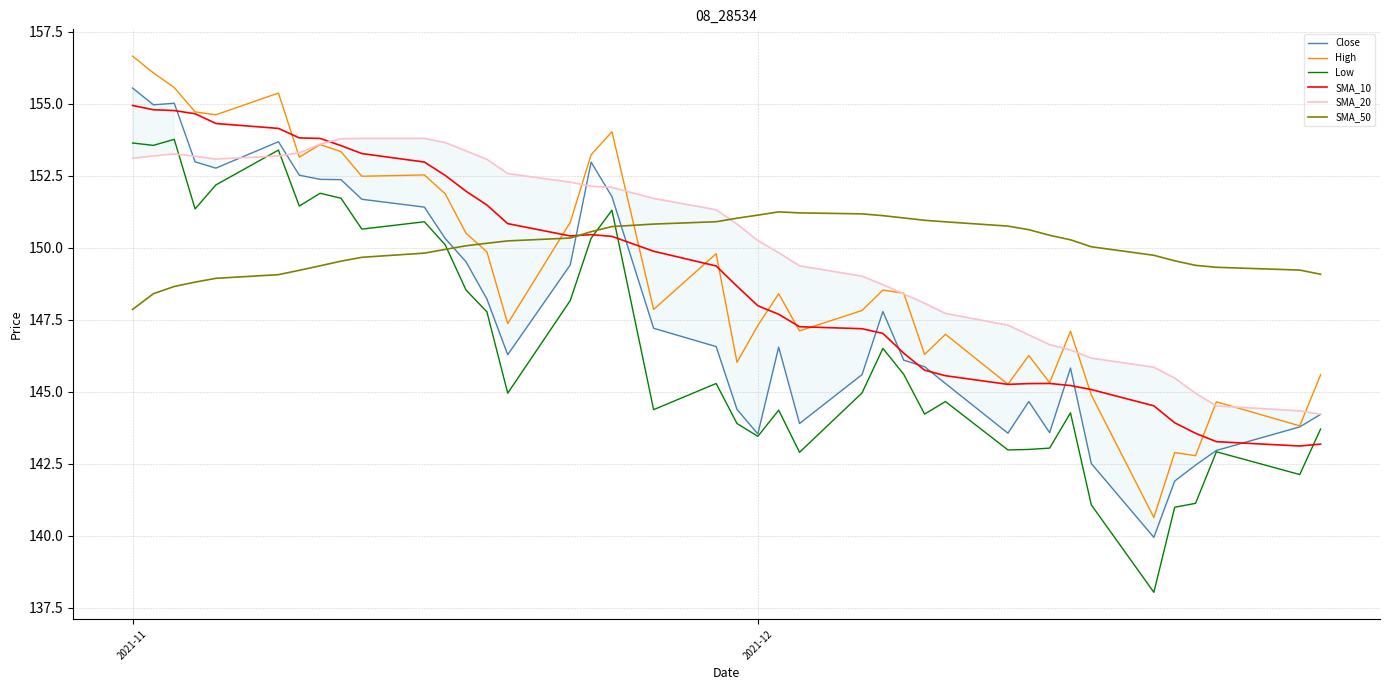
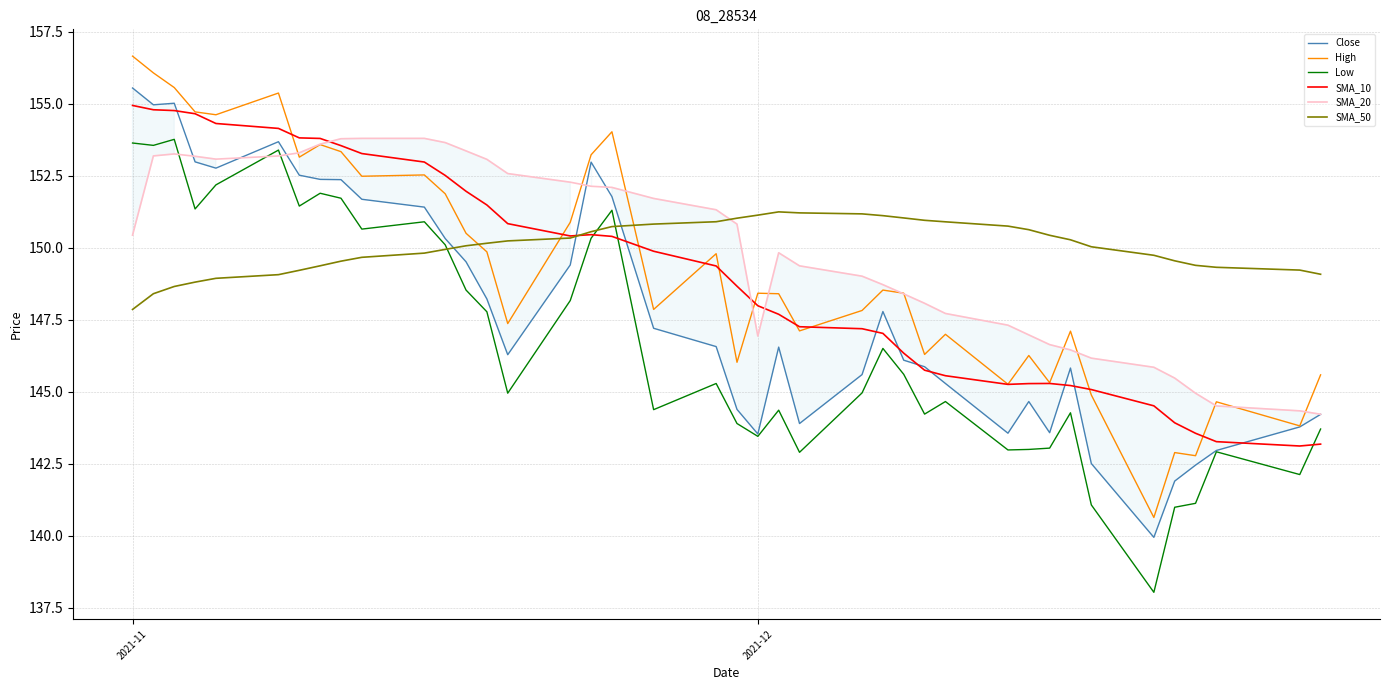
  {
    "Close": {
      "2021-11": 155.6
    },
    "High": {
      "2021-11": 156.7,
-     "2021-12": 147.3
+     "2021-12": 148.4
    },
    "Low": {
      "2021-11": 153.6
    },
    "SMA_10": {
      "2021-11": 154.9,
      "2021-12": 148.0
    },
    "SMA_20": {
-     "2021-11": 153.1,
-     "2021-12": 150.3
+     "2021-11": 150.4,
+     "2021-12": 146.9
    },
    "SMA_50": {
      "2021-11": 147.9,
      "2021-12": 151.1
    }
  }
